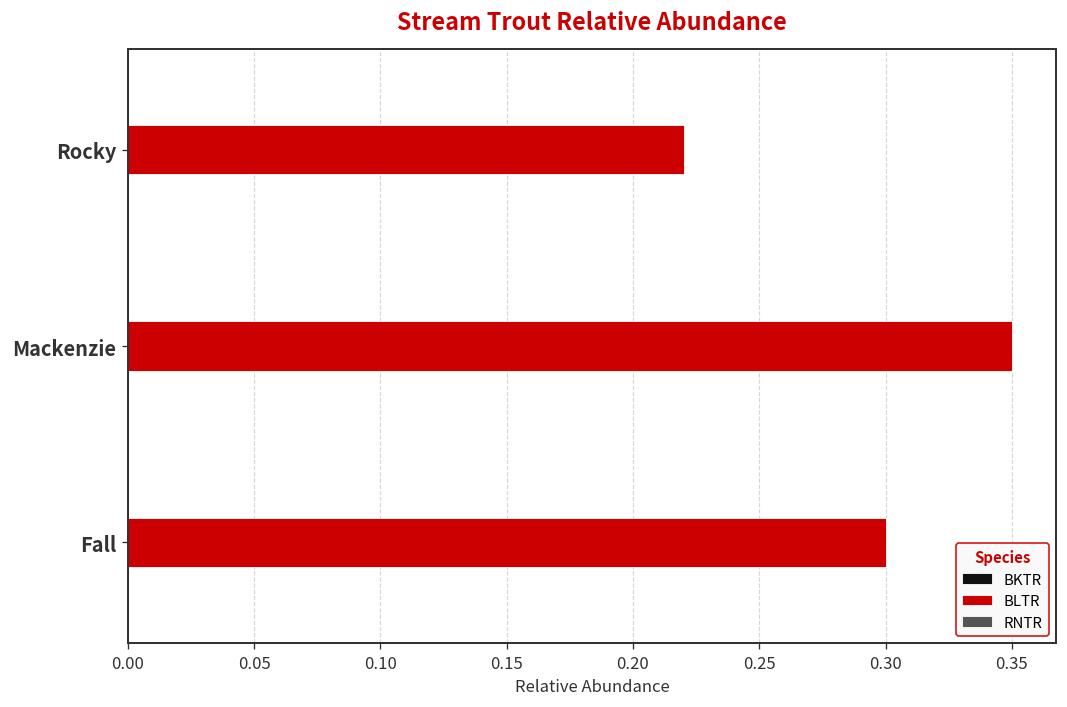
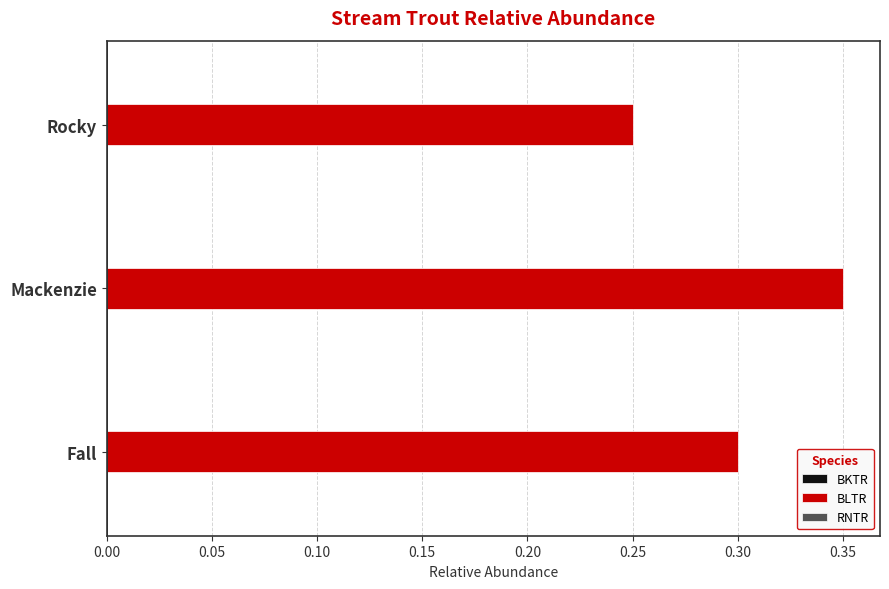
  {
    "BKTR": {
      "Rocky": 0.00,
      "Mackenzie": 0.00,
      "Fall": 0.00
    },
    "BLTR": {
-     "Rocky": 0.22,
+     "Rocky": 0.25,
      "Mackenzie": 0.35,
      "Fall": 0.30
    },
    "RNTR": {
      "Rocky": 0.00,
      "Mackenzie": 0.00,
      "Fall": 0.00
    }
  }
